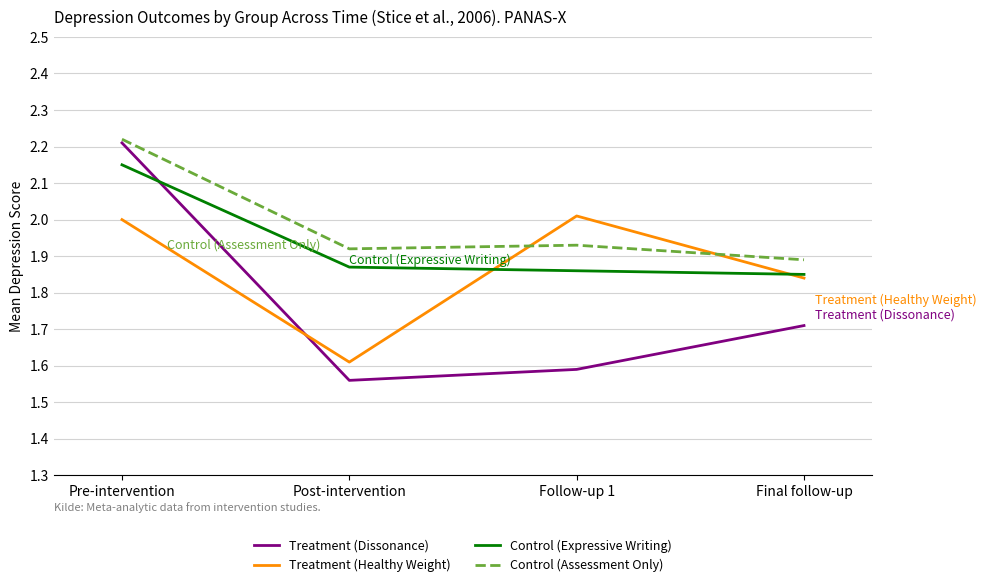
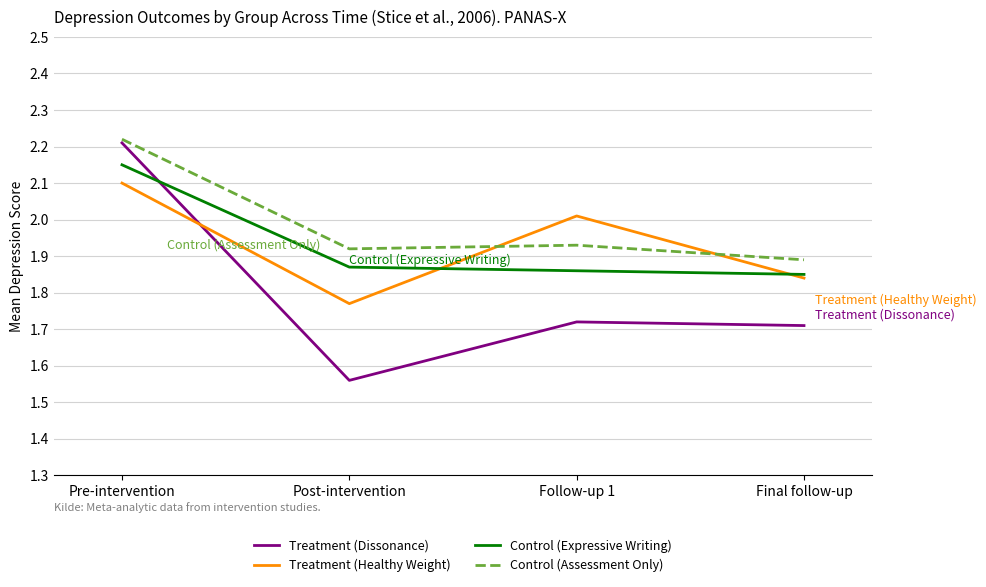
  {
    "Treatment (Dissonance)": {
      "Pre-intervention": 2.21,
      "Post-intervention": 1.56,
-     "Follow-up 1": 1.59,
+     "Follow-up 1": 1.72,
      "Final follow-up": 1.71
    },
    "Treatment (Healthy Weight)": {
-     "Pre-intervention": 2.0,
-     "Post-intervention": 1.61,
+     "Pre-intervention": 2.1,
+     "Post-intervention": 1.77,
      "Follow-up 1": 2.01,
      "Final follow-up": 1.84
    },
    "Control (Expressive Writing)": {
      "Pre-intervention": 2.15,
      "Post-intervention": 1.87,
      "Follow-up 1": 1.86,
      "Final follow-up": 1.85
    },
    "Control (Assessment Only)": {
      "Pre-intervention": 2.22,
      "Post-intervention": 1.92,
      "Follow-up 1": 1.93,
      "Final follow-up": 1.89
    }
  }
